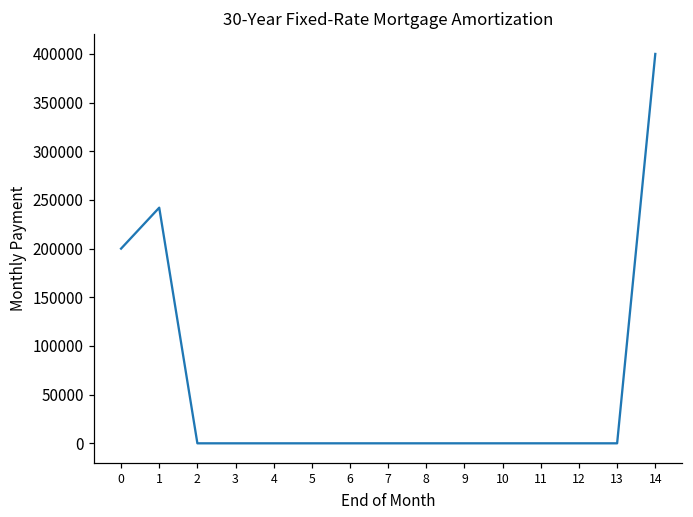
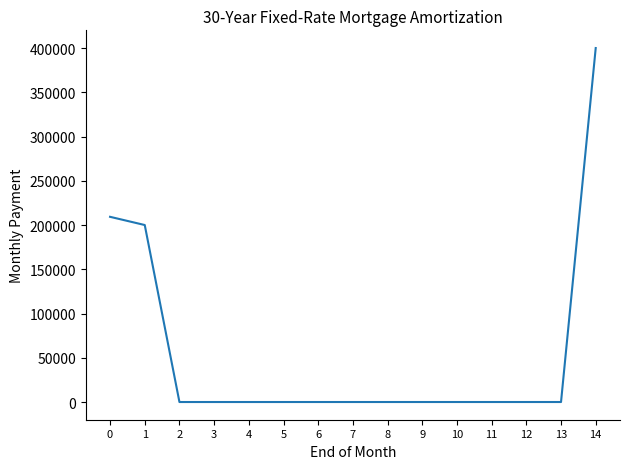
  {
-   "0": 200000,
-   "1": 240000,
+   "0": 210000,
+   "1": 200000,
    "2": 0,
    "3": 0,
    "4": 0,
    "5": 0,
    "6": 0,
    "7": 0,
    "8": 0,
    "9": 0,
    "10": 0,
    "11": 0,
    "12": 0,
    "13": 0,
    "14": 400000
  }
